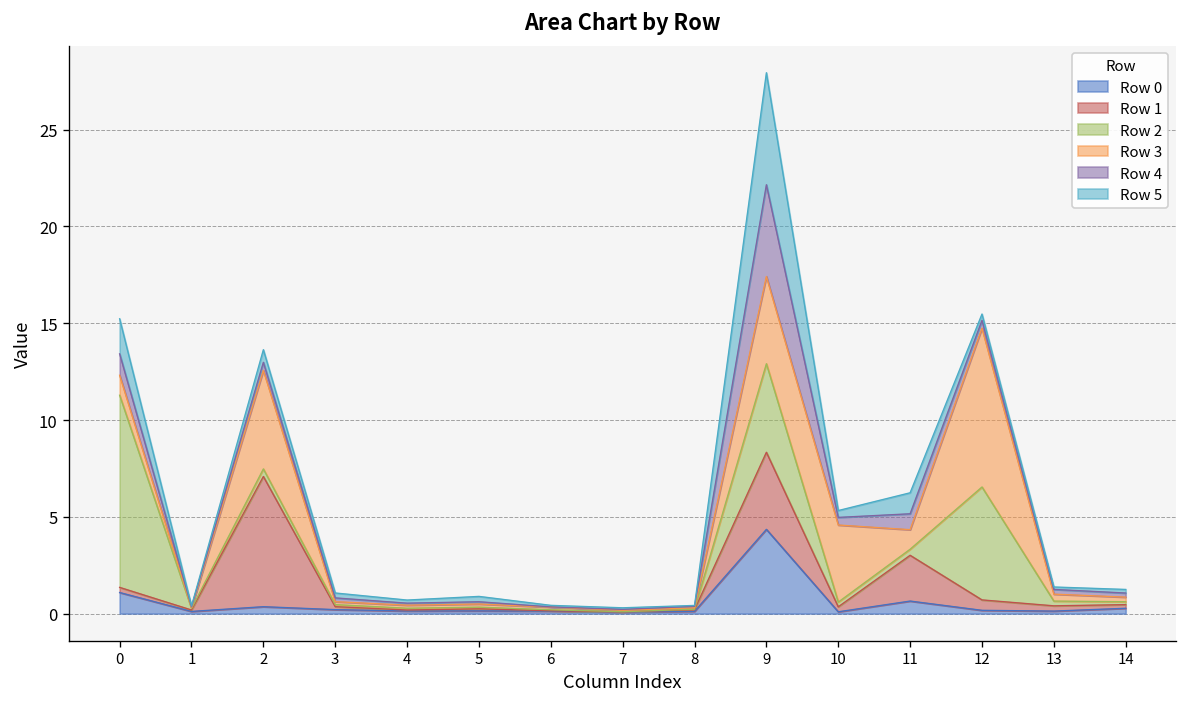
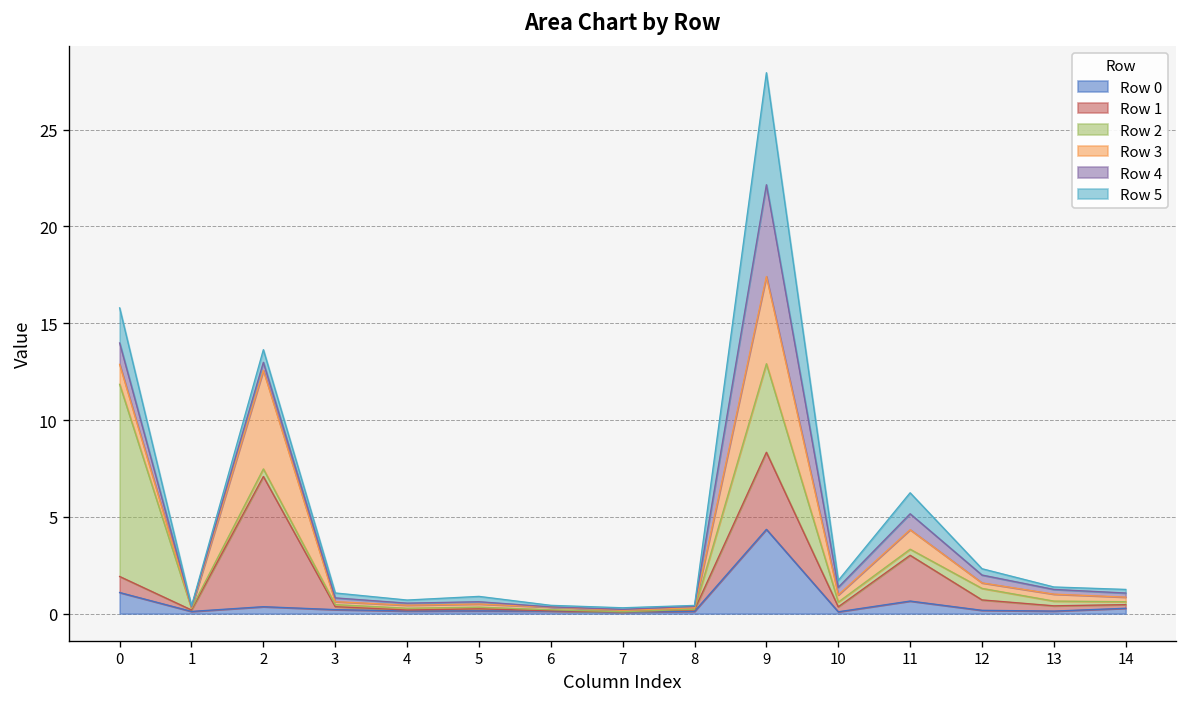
  {
    "Row 1": {
-     "0": 0.3,
+     "0": 0.8,
      "2": 6.7,
      "9": 4.0,
      "10": 0.3,
      "11": 2.4,
      "12": 0.5,
      "13": 0.3
    },
    "Row 2": {
      "0": 9.9,
      "2": 0.4,
      "9": 4.6,
      "10": 0.2,
      "11": 0.3,
-     "12": 5.8,
+     "12": 0.6,
      "13": 0.2
    },
    "Row 3": {
      "0": 1.0,
      "2": 5.1,
      "9": 4.5,
-     "10": 4.0,
+     "10": 0.4,
      "11": 1.0,
-     "12": 8.2,
+     "12": 0.3,
      "13": 0.4,
      "14": 0.2
    }
  }
